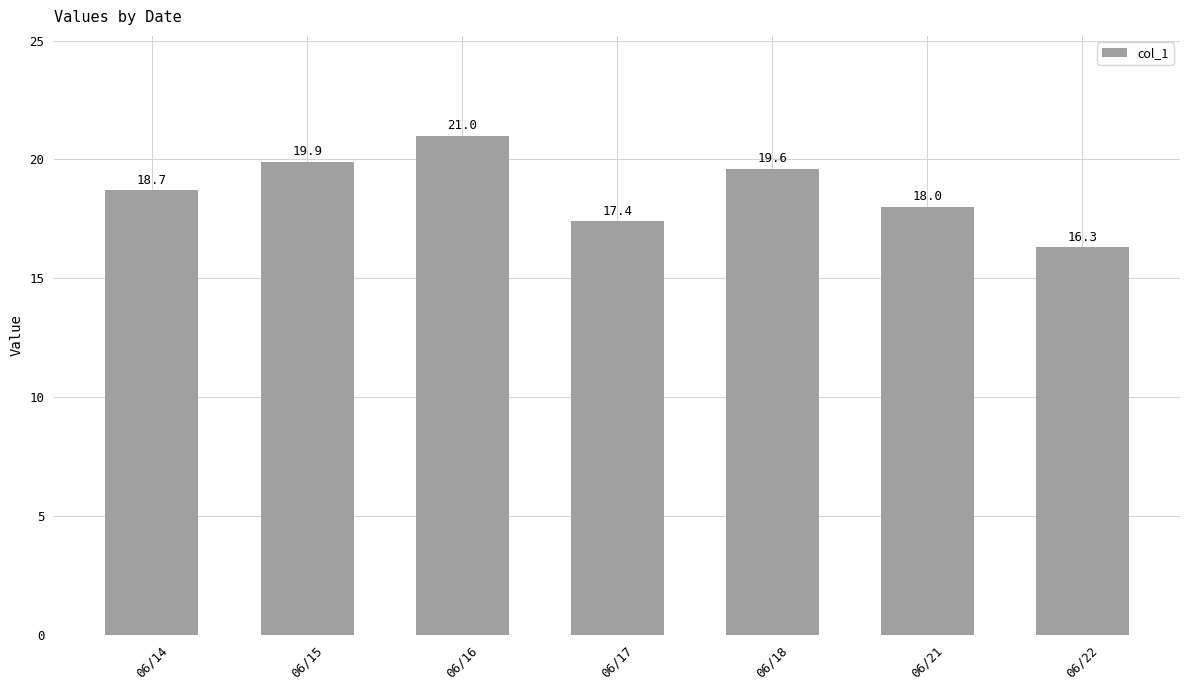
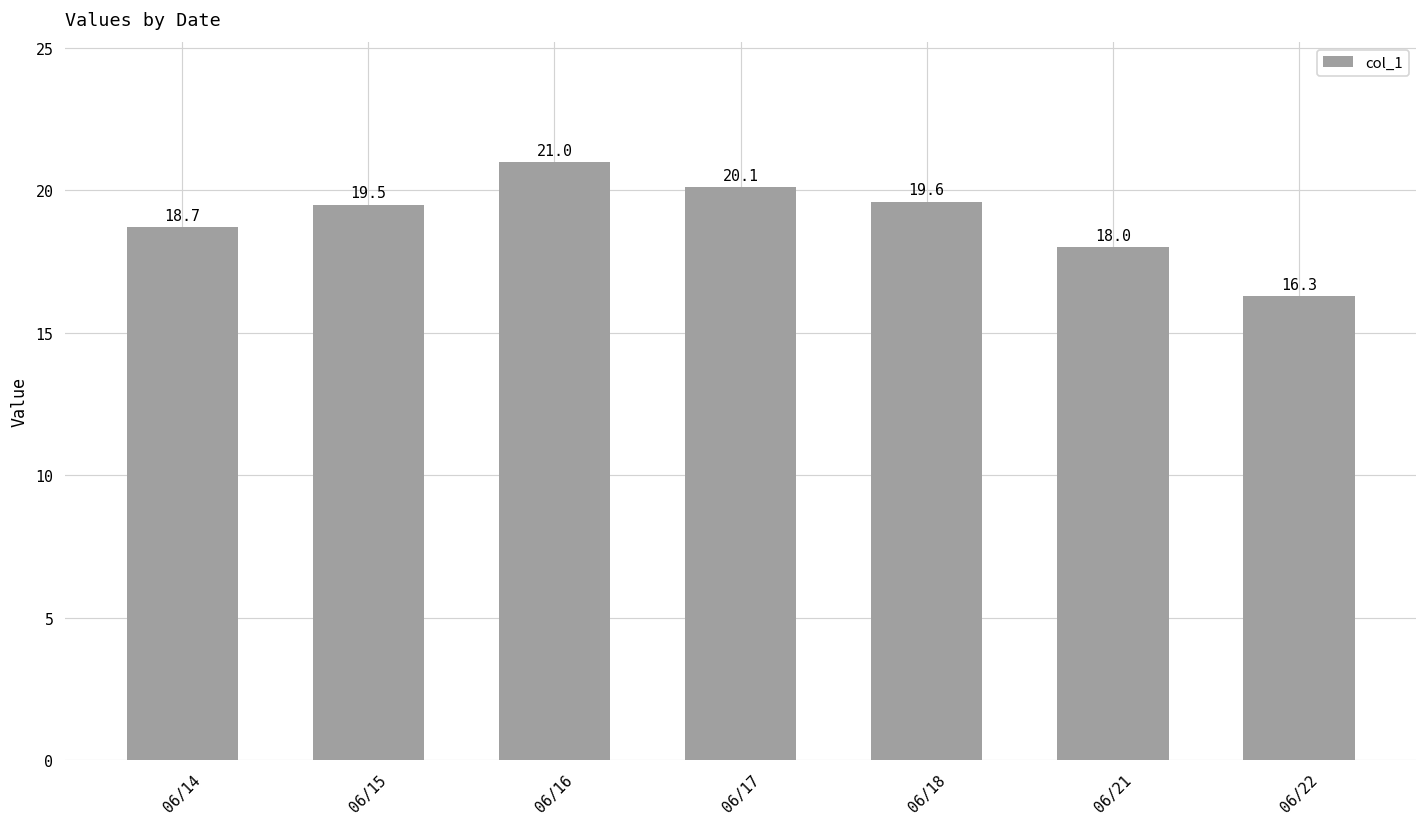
  {
    "06/14": 18.7,
-   "06/15": 19.9,
+   "06/15": 19.5,
    "06/16": 21.0,
-   "06/17": 17.4,
+   "06/17": 20.1,
    "06/18": 19.6,
    "06/21": 18.0,
    "06/22": 16.3
  }
